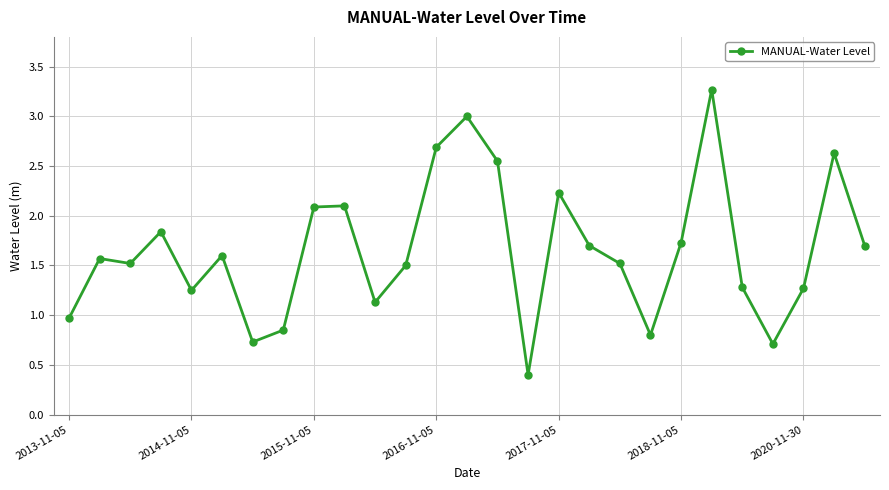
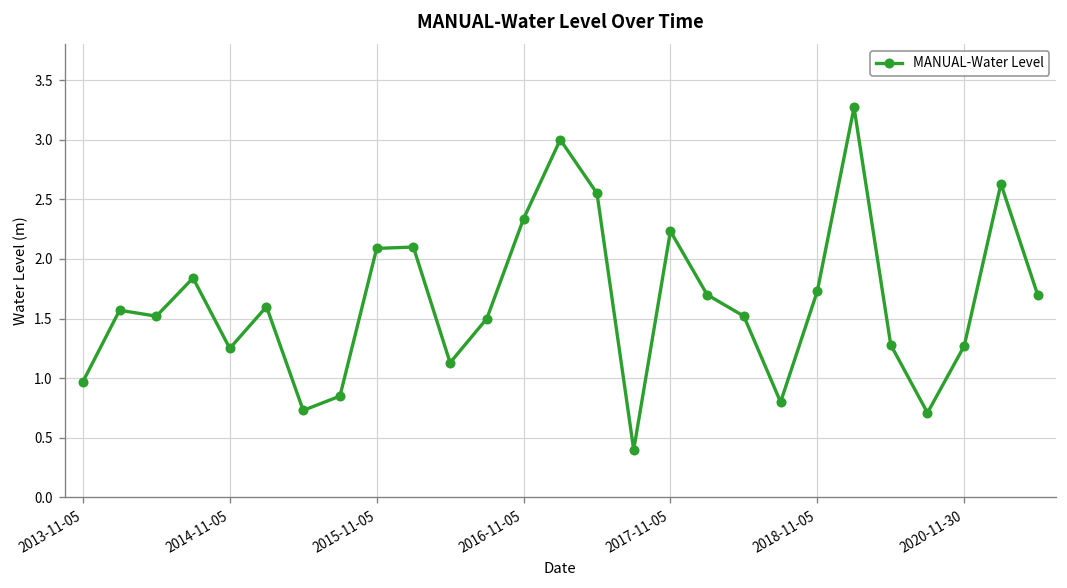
  {
    "2013-11-05": 1.0,
    "2014-11-05": 1.3,
    "2015-11-05": 2.1,
-   "2016-11-05": 2.7,
+   "2016-11-05": 2.3,
    "2017-11-05": 2.2,
    "2018-11-05": 1.7,
    "2020-11-30": 1.3
  }
